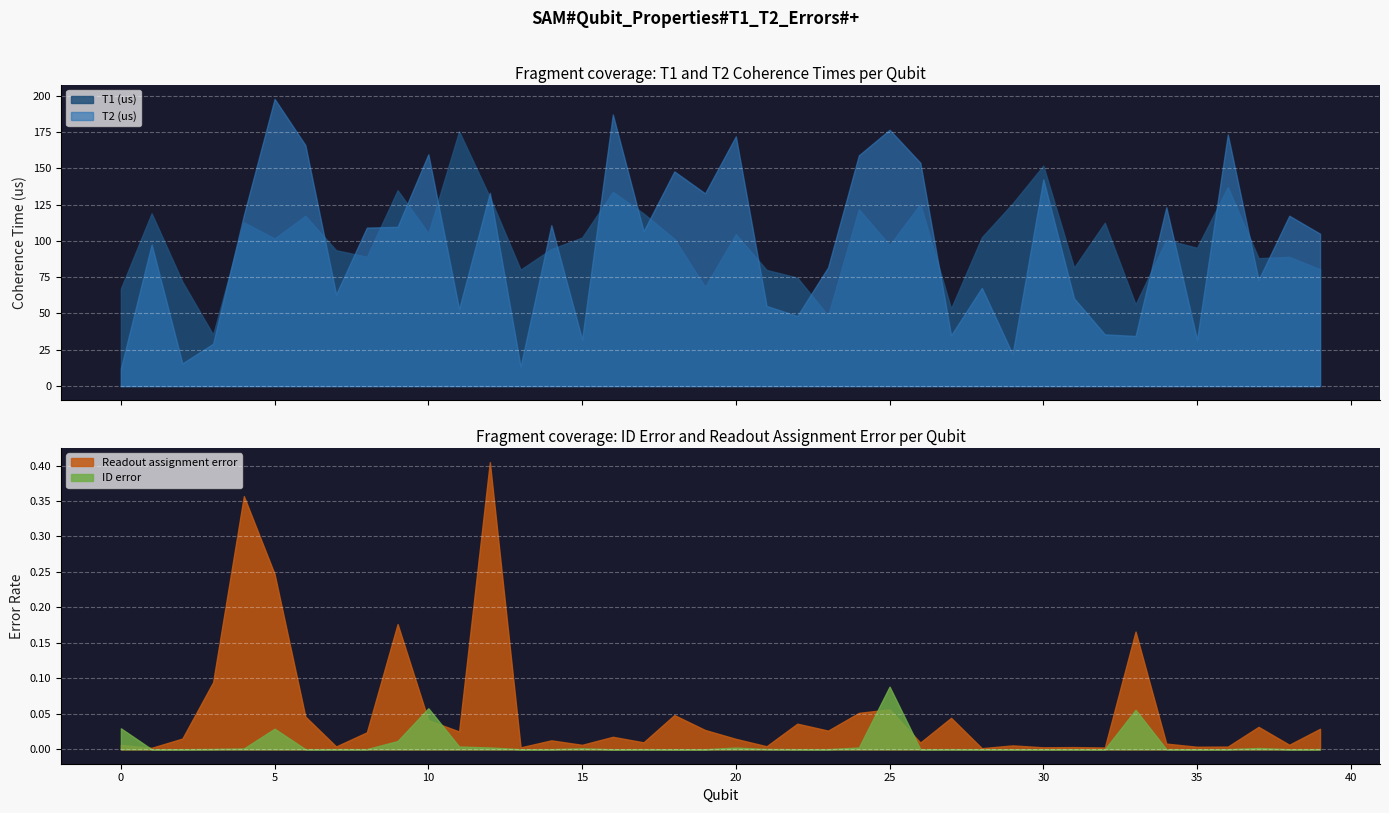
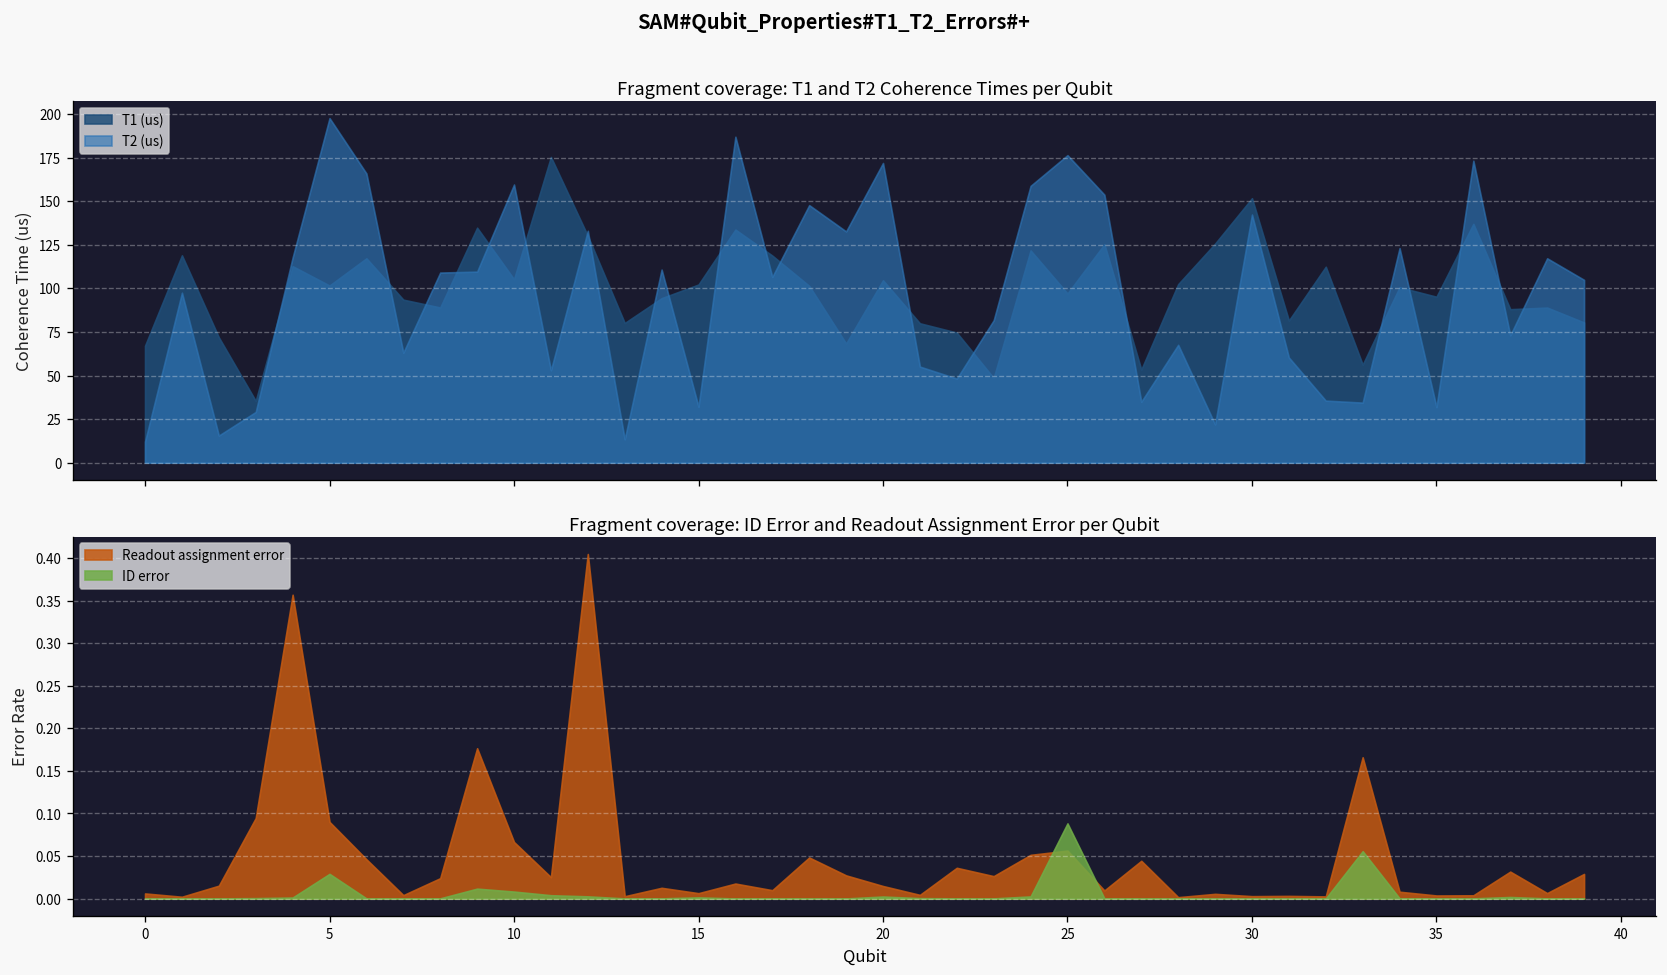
  {
    "Fragment coverage: ID Error and Readout Assignment Error per Qubit": {
      "Readout assignment error": {
        "0": 0.01,
-       "5": 0.25,
-       "10": 0.04,
+       "5": 0.09,
+       "10": 0.07,
        "15": 0.01,
        "20": 0.01,
        "25": 0.06
      },
      "ID error": {
-       "0": 0.03,
+       "0": 0.00,
        "5": 0.03,
-       "10": 0.06,
+       "10": 0.01,
        "25": 0.09
      }
    }
  }
